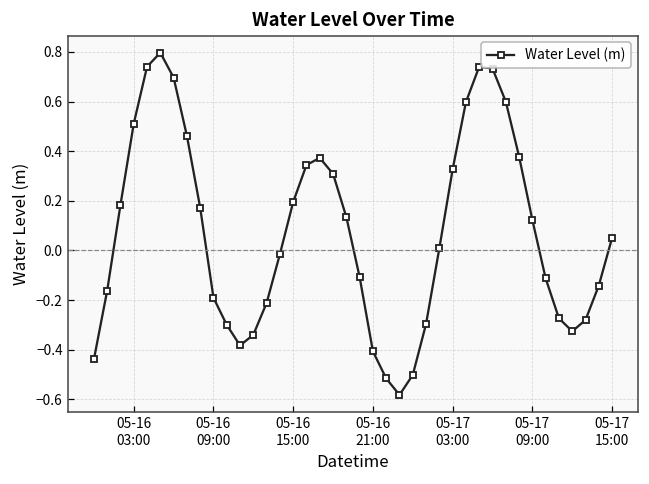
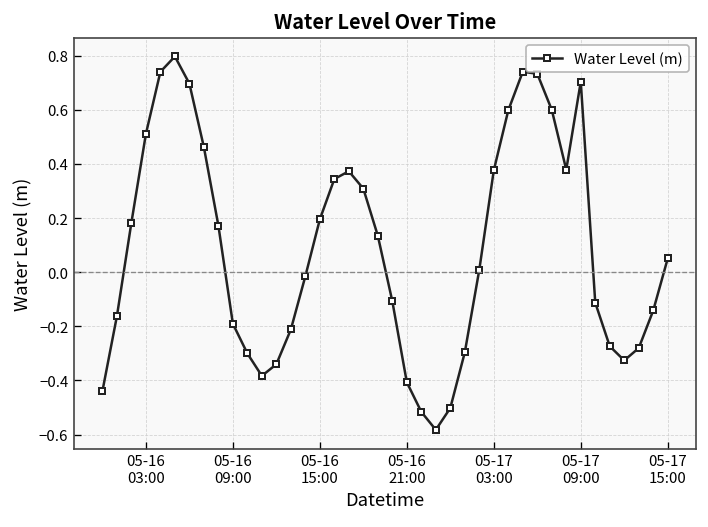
  {
    "05-16 03:00": 0.51,
    "05-16 09:00": -0.19,
    "05-16 15:00": 0.20,
    "05-16 21:00": -0.41,
-   "05-17 03:00": 0.33,
-   "05-17 09:00": 0.12,
+   "05-17 03:00": 0.38,
+   "05-17 09:00": 0.70,
    "05-17 15:00": 0.05
  }
